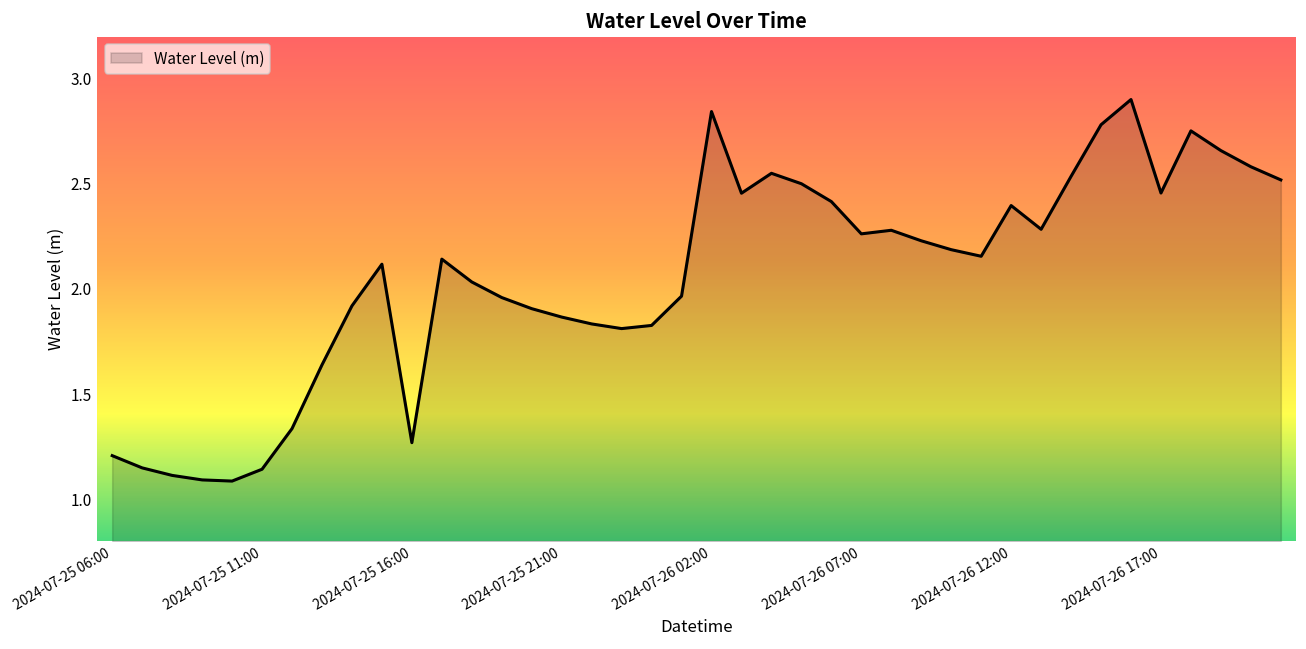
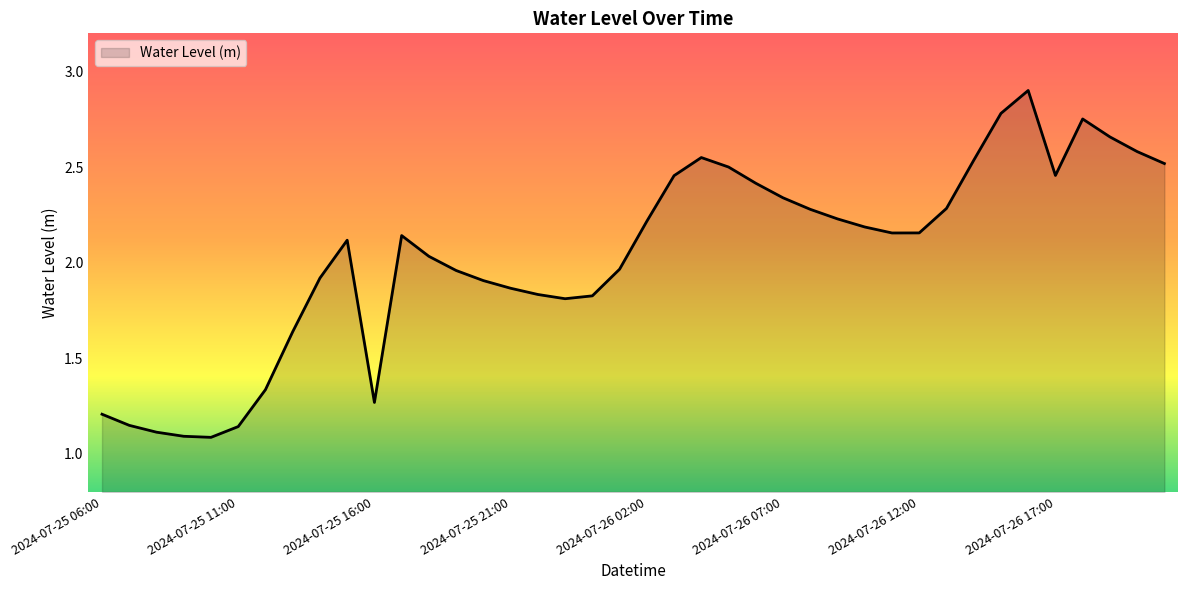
  {
    "2024-07-25 06:00": 1.21,
    "2024-07-25 11:00": 1.14,
    "2024-07-25 16:00": 1.27,
    "2024-07-25 21:00": 1.87,
-   "2024-07-26 02:00": 2.84,
-   "2024-07-26 07:00": 2.26,
-   "2024-07-26 12:00": 2.40,
+   "2024-07-26 02:00": 2.22,
+   "2024-07-26 07:00": 2.34,
+   "2024-07-26 12:00": 2.16,
    "2024-07-26 17:00": 2.46
  }
